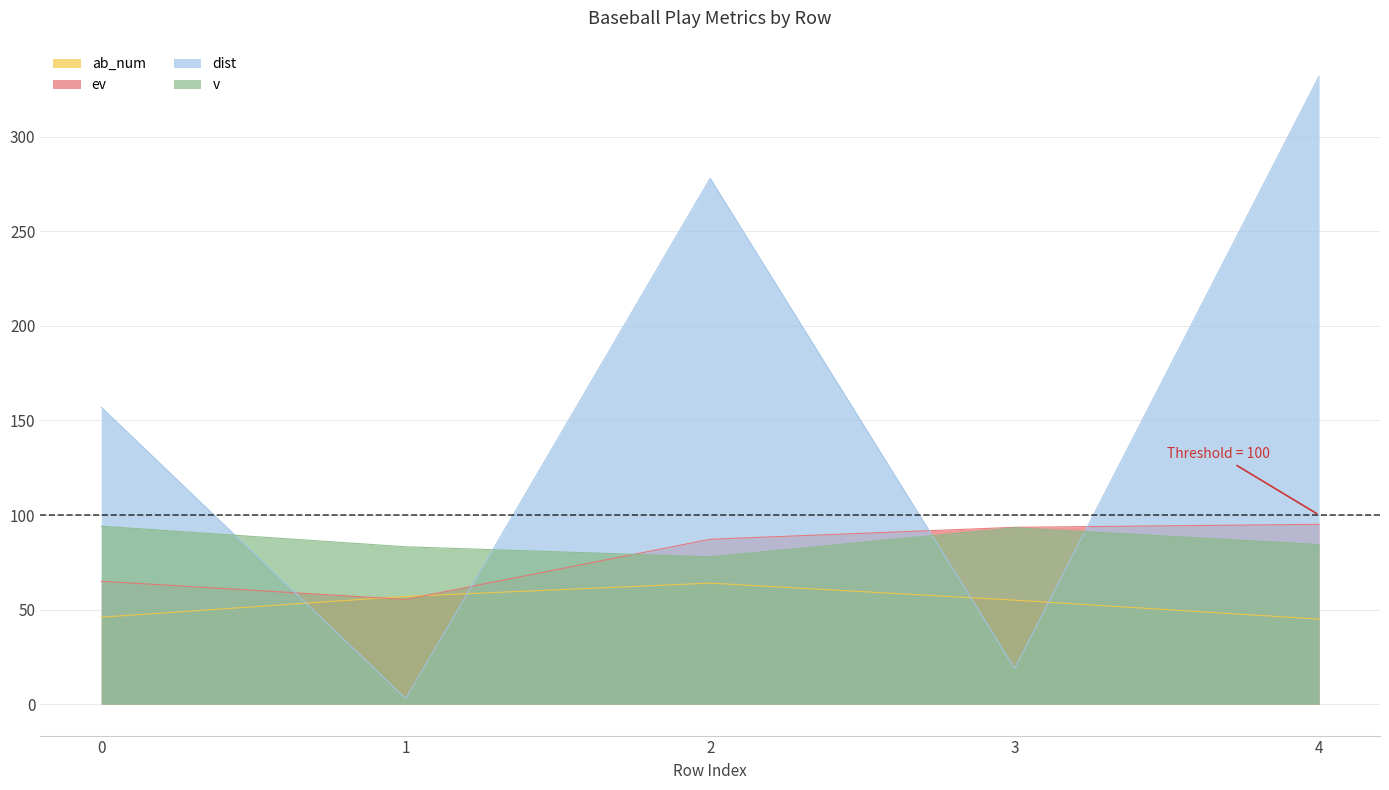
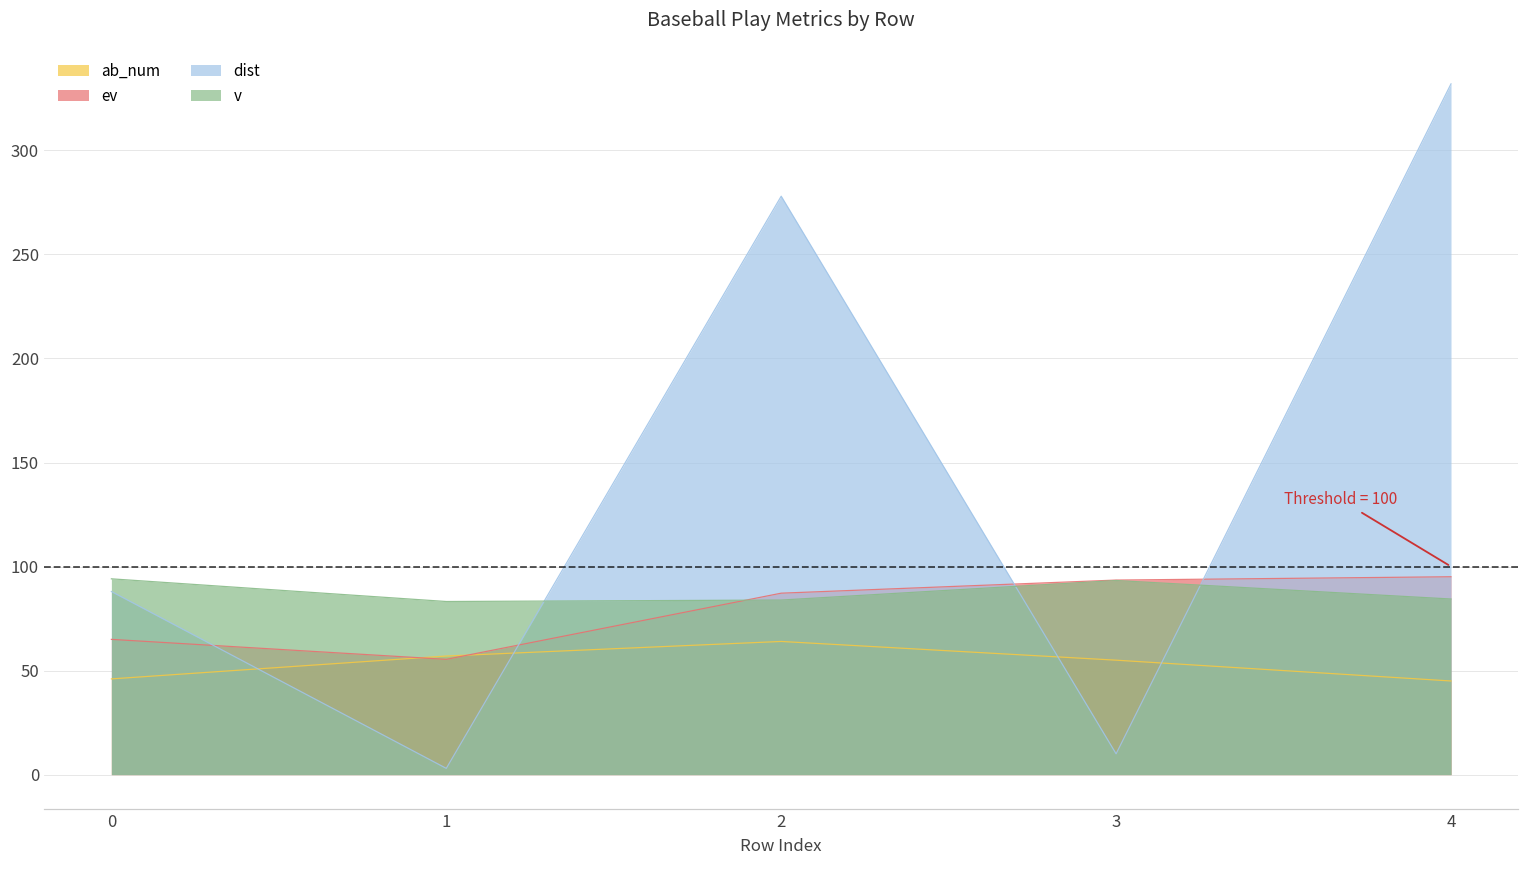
  {
    "ab_num": {
      "0": 46,
      "1": 57,
      "2": 64,
      "3": 55,
      "4": 45
    },
    "ev": {
      "0": 65,
      "1": 55,
      "2": 87
    },
    "dist": {
-     "0": 157,
+     "0": 88,
      "1": 3,
      "2": 278,
-     "3": 19,
+     "3": 10,
      "4": 332
    },
    "v": {
      "0": 94,
      "1": 83,
-     "2": 78,
+     "2": 84,
      "4": 84
    }
  }
